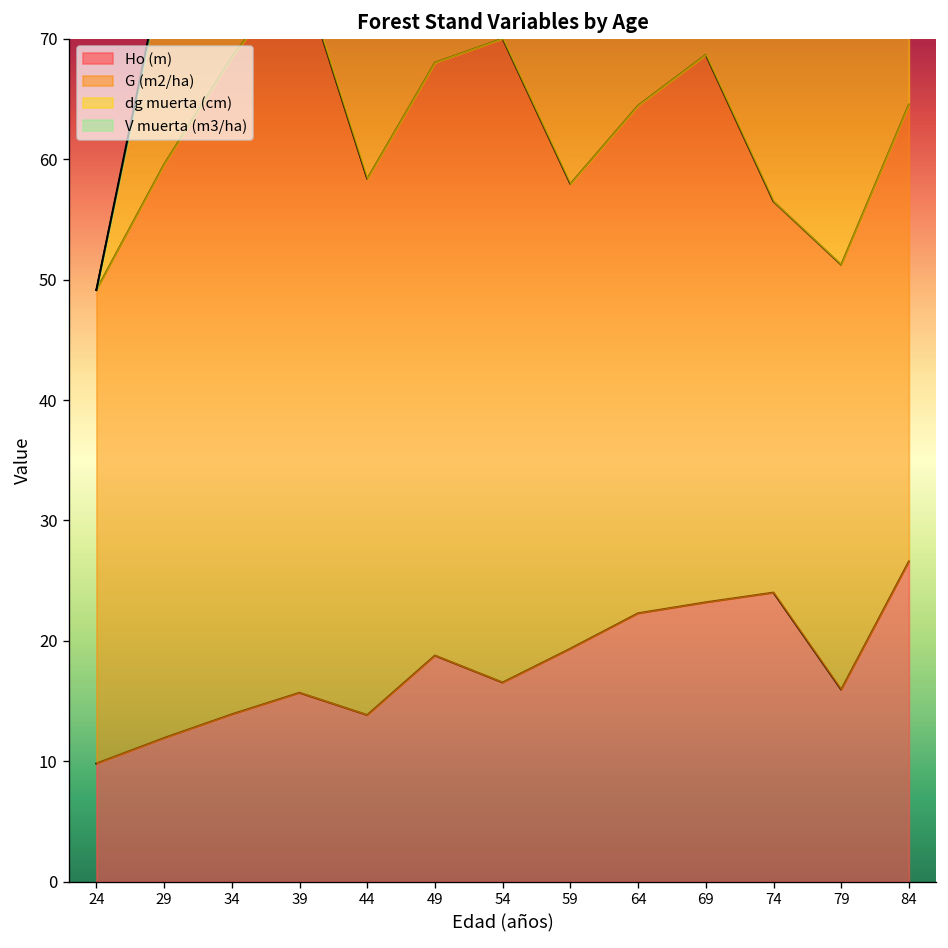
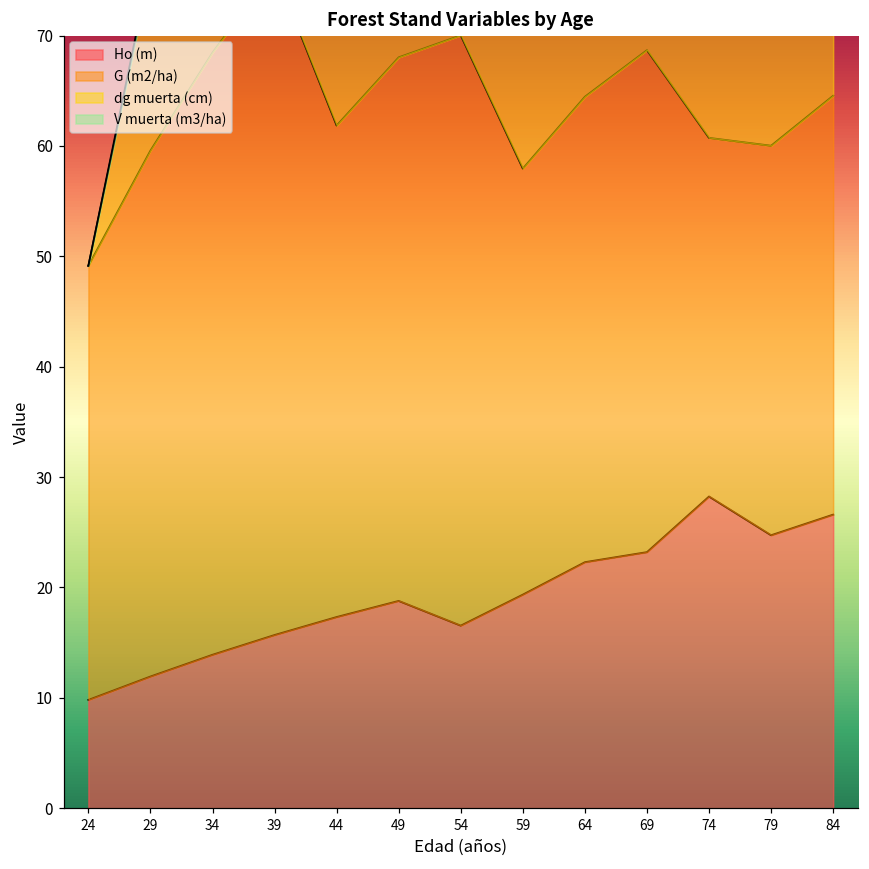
  {
    "Ho (m)": {
      "24": 9.8,
      "29": 11.9,
      "34": 13.9,
      "39": 15.7,
-     "44": 13.8,
+     "44": 17.3,
      "49": 18.8,
      "54": 16.5,
      "59": 19.4,
      "64": 22.3,
      "69": 23.2,
-     "74": 24.0,
-     "79": 16.0,
+     "74": 28.2,
+     "79": 24.7,
      "84": 26.6
    }
  }
